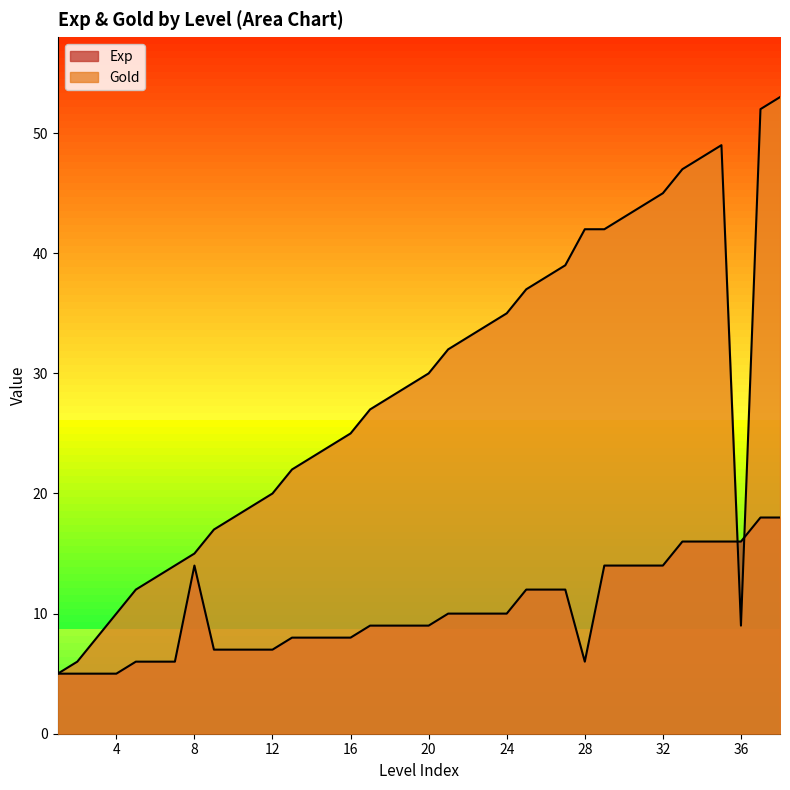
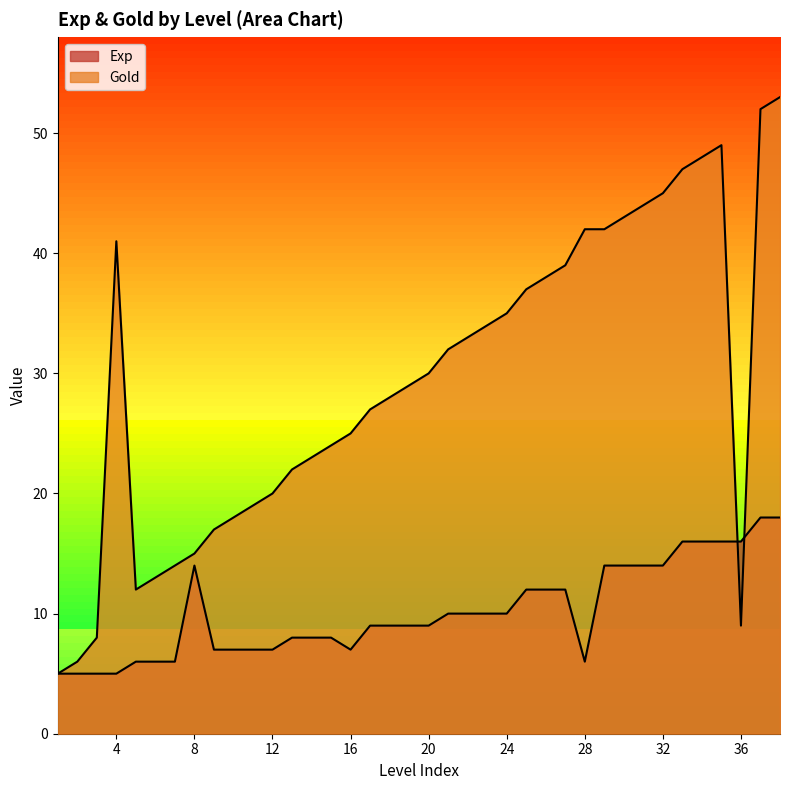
  {
    "Exp": {
      "4": 5,
      "8": 14,
      "12": 7,
-     "16": 8,
+     "16": 7,
      "20": 9,
      "24": 10,
      "28": 6,
      "32": 14,
      "36": 16
    },
    "Gold": {
-     "4": 10,
+     "4": 41,
      "8": 15,
      "12": 20,
      "16": 25,
      "20": 30,
      "24": 35,
      "28": 42,
      "32": 45,
      "36": 9
    }
  }
